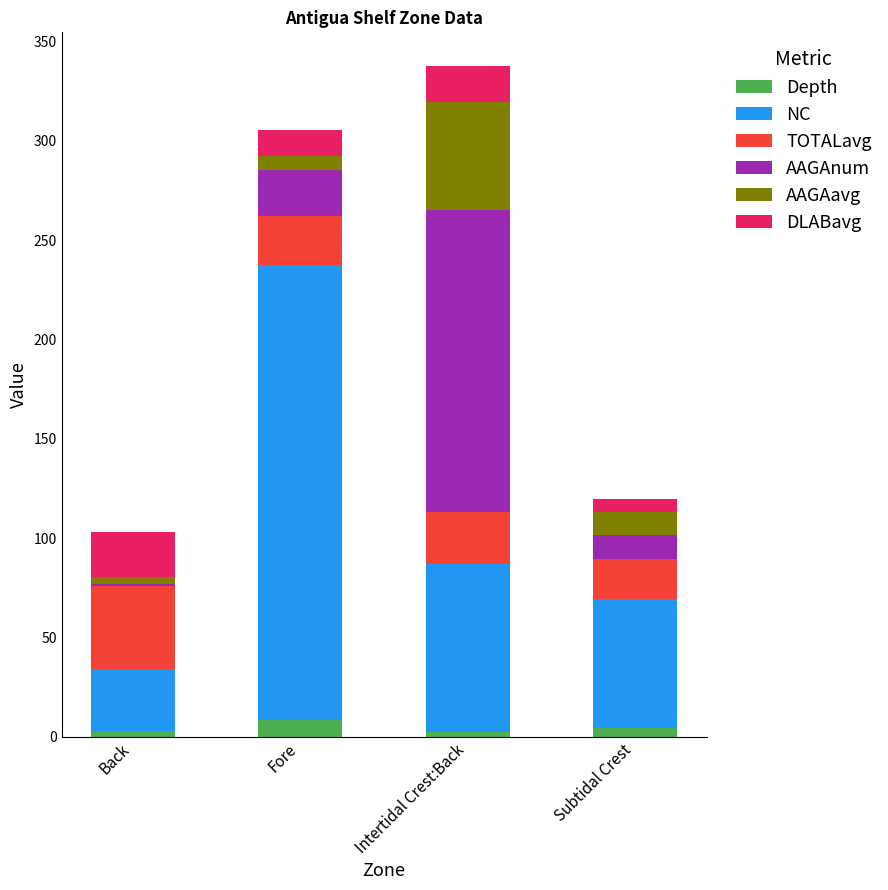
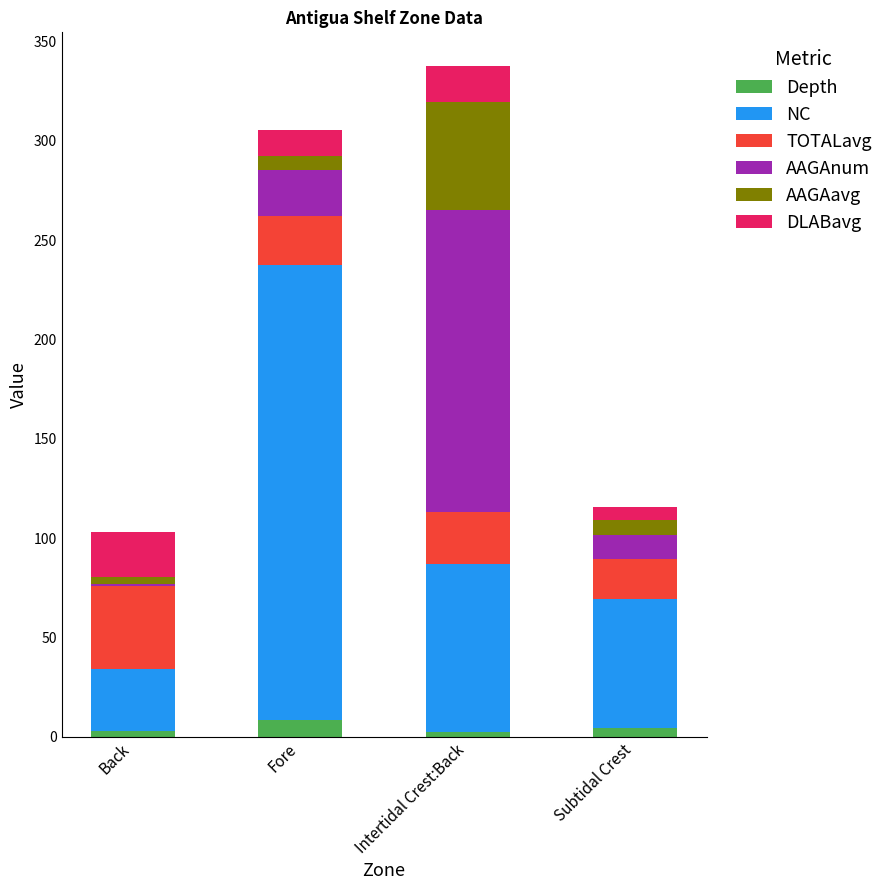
  {
    "Depth": {
      "Back": 3,
      "Fore": 8,
      "Intertidal Crest:Back": 2,
      "Subtidal Crest": 4
    },
    "NC": {
      "Back": 31,
      "Fore": 229,
      "Intertidal Crest:Back": 85,
      "Subtidal Crest": 65
    },
    "AAGAnum": {
      "Fore": 23,
      "Intertidal Crest:Back": 152,
      "Subtidal Crest": 12
    },
    "AAGAavg": {
      "Back": 4,
      "Fore": 7,
      "Intertidal Crest:Back": 55,
-     "Subtidal Crest": 12
+     "Subtidal Crest": 8
    }
  }
